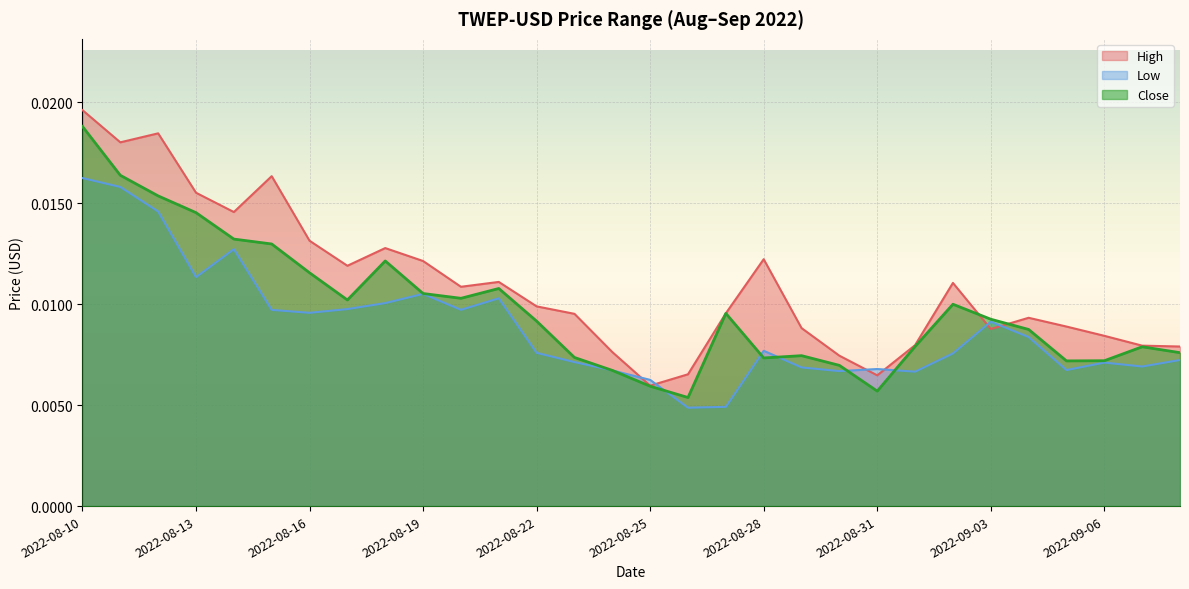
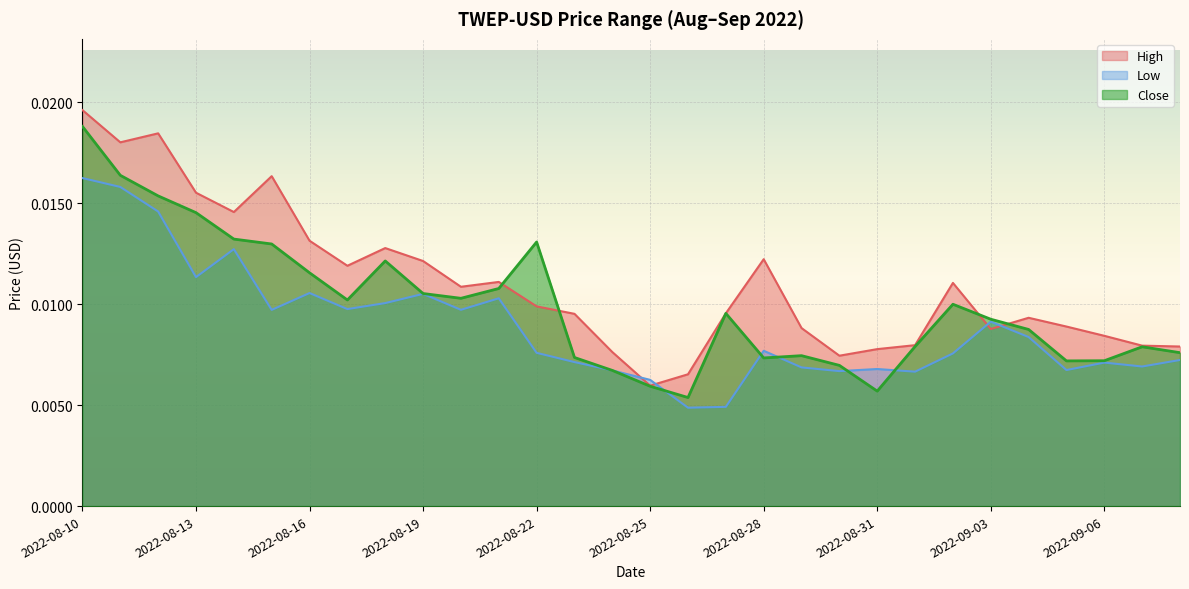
  {
    "High": {
      "2022-08-10": 0.0196,
      "2022-08-13": 0.0155,
      "2022-08-16": 0.0131,
      "2022-08-19": 0.0121,
      "2022-08-22": 0.0099,
      "2022-08-28": 0.0122,
-     "2022-08-31": 0.0065,
+     "2022-08-31": 0.0078,
      "2022-09-03": 0.0088,
      "2022-09-06": 0.0084
    },
    "Low": {
      "2022-08-10": 0.0162,
      "2022-08-13": 0.0113,
-     "2022-08-16": 0.0096,
+     "2022-08-16": 0.0106,
      "2022-08-22": 0.0076,
      "2022-08-25": 0.0063,
      "2022-08-28": 0.0077,
      "2022-08-31": 0.0068
    },
    "Close": {
      "2022-08-10": 0.0188,
      "2022-08-13": 0.0145,
      "2022-08-16": 0.0116,
-     "2022-08-22": 0.0092,
+     "2022-08-22": 0.0131,
      "2022-08-28": 0.0073,
      "2022-08-31": 0.0057
    }
  }
